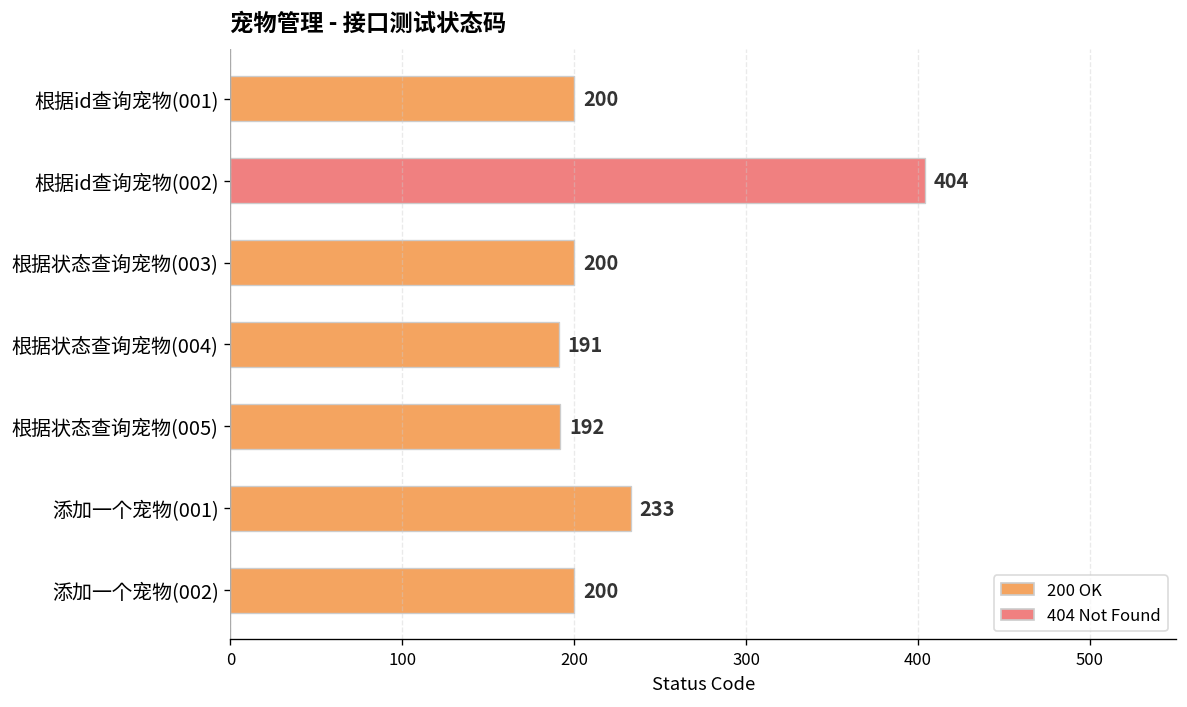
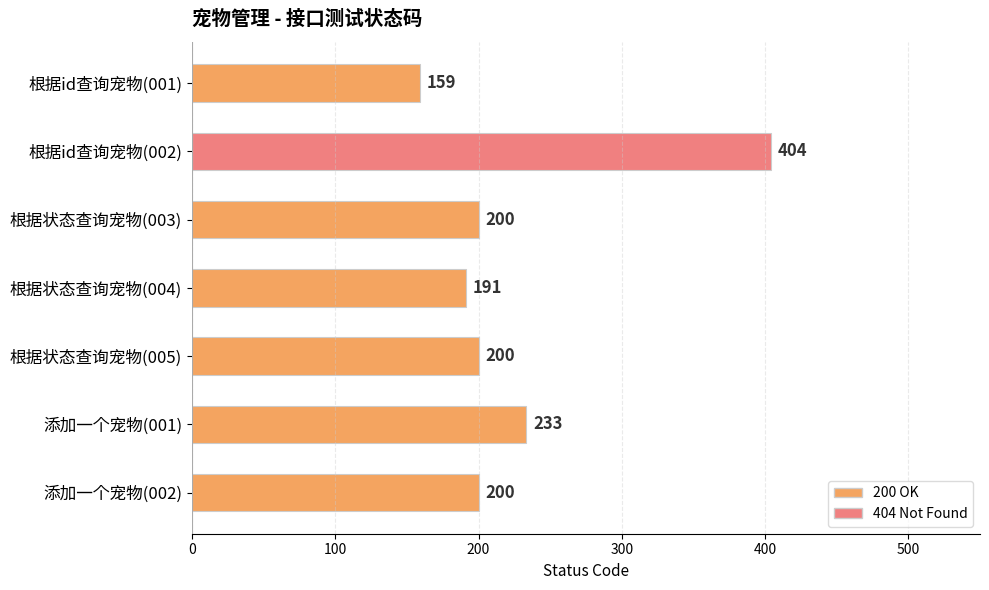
  {
-   "根据id查询宠物(001)": 200,
+   "根据id查询宠物(001)": 159,
    "根据id查询宠物(002)": 404,
    "根据状态查询宠物(003)": 200,
    "根据状态查询宠物(004)": 191,
-   "根据状态查询宠物(005)": 192,
+   "根据状态查询宠物(005)": 200,
    "添加一个宠物(001)": 233,
    "添加一个宠物(002)": 200
  }
